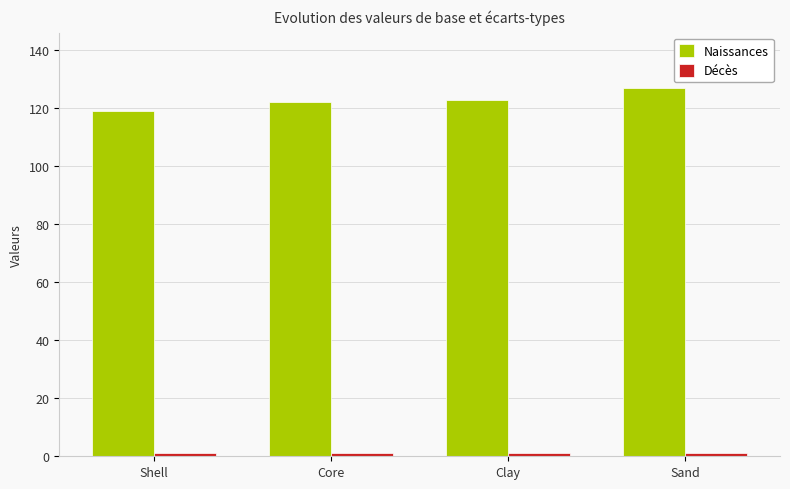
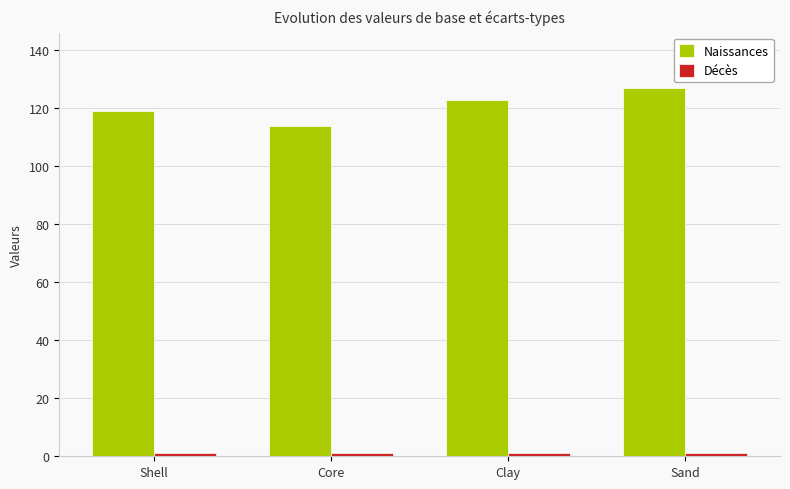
  {
    "Naissances": {
      "Shell": 119,
-     "Core": 122,
+     "Core": 114,
      "Clay": 123,
      "Sand": 127
    },
    "Décès": {
      "Shell": 1,
      "Core": 1,
      "Clay": 1,
      "Sand": 1
    }
  }
